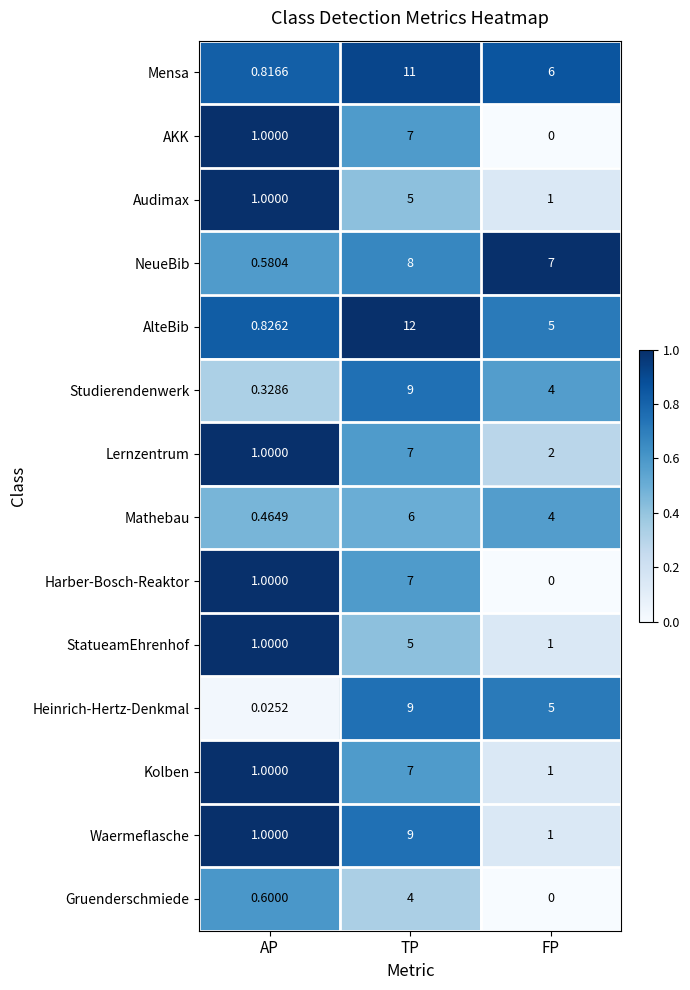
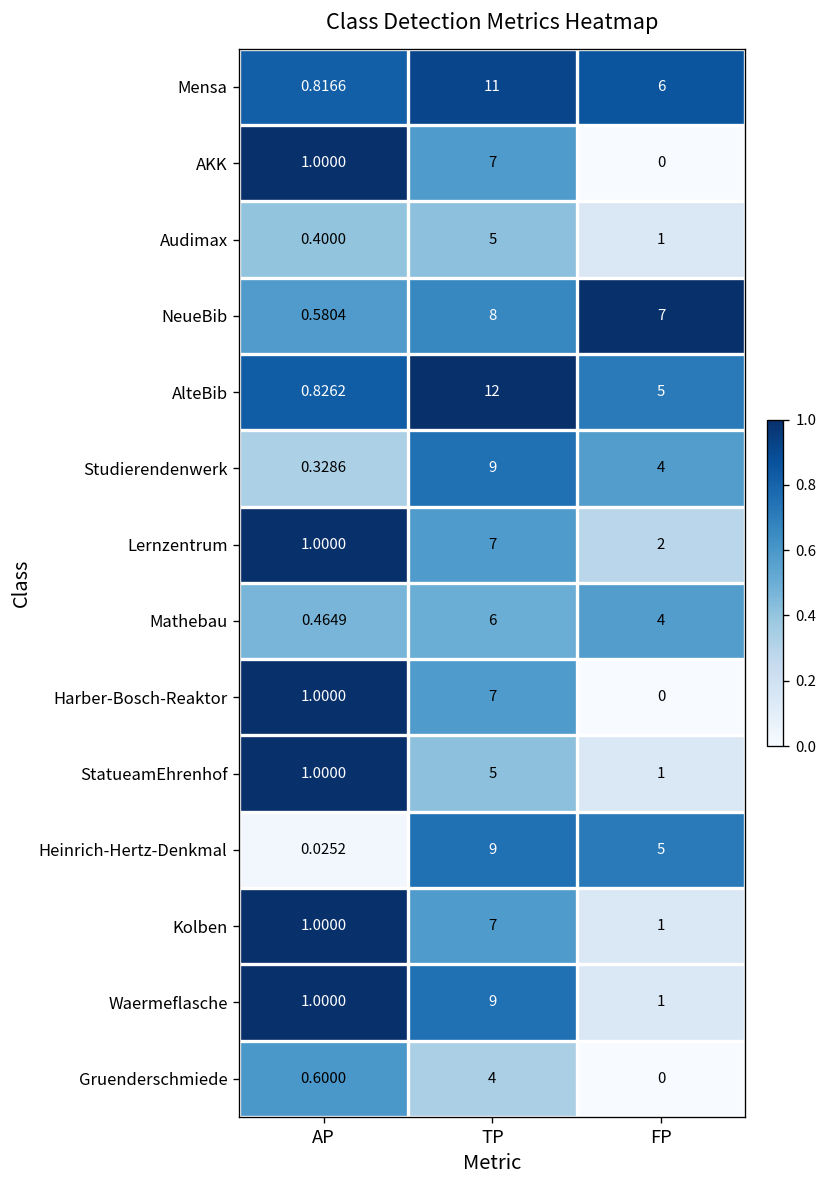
  {
    "Mensa": {
      "AP": 0.8166,
      "TP": 11,
      "FP": 6
    },
    "AKK": {
      "AP": 1.0000,
      "TP": 7,
      "FP": 0
    },
    "Audimax": {
-     "AP": 1.0000,
+     "AP": 0.4000,
      "TP": 5,
      "FP": 1
    },
    "NeueBib": {
      "AP": 0.5804,
      "TP": 8,
      "FP": 7
    },
    "AlteBib": {
      "AP": 0.8262,
      "TP": 12,
      "FP": 5
    },
    "Studierendenwerk": {
      "AP": 0.3286,
      "TP": 9,
      "FP": 4
    },
    "Lernzentrum": {
      "AP": 1.0000,
      "TP": 7,
      "FP": 2
    },
    "Mathebau": {
      "AP": 0.4649,
      "TP": 6,
      "FP": 4
    },
    "Harber-Bosch-Reaktor": {
      "AP": 1.0000,
      "TP": 7,
      "FP": 0
    },
    "StatueamEhrenhof": {
      "AP": 1.0000,
      "TP": 5,
      "FP": 1
    },
    "Heinrich-Hertz-Denkmal": {
      "AP": 0.0252,
      "TP": 9,
      "FP": 5
    },
    "Kolben": {
      "AP": 1.0000,
      "TP": 7,
      "FP": 1
    },
    "Waermeflasche": {
      "AP": 1.0000,
      "TP": 9,
      "FP": 1
    },
    "Gruenderschmiede": {
      "AP": 0.6000,
      "TP": 4,
      "FP": 0
    }
  }
